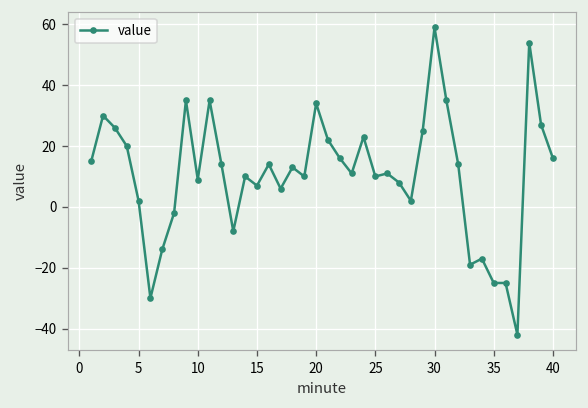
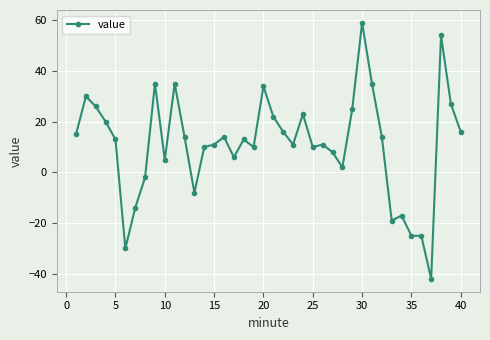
  {
-   "5": 2,
-   "10": 9,
-   "15": 7,
+   "5": 13,
+   "10": 5,
+   "15": 11,
    "20": 34,
    "25": 10,
    "30": 59,
    "35": -25,
    "40": 16
  }
